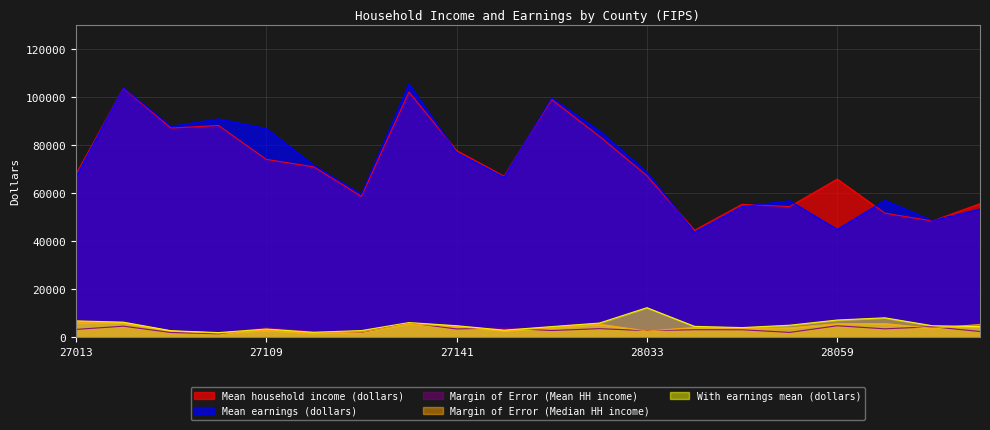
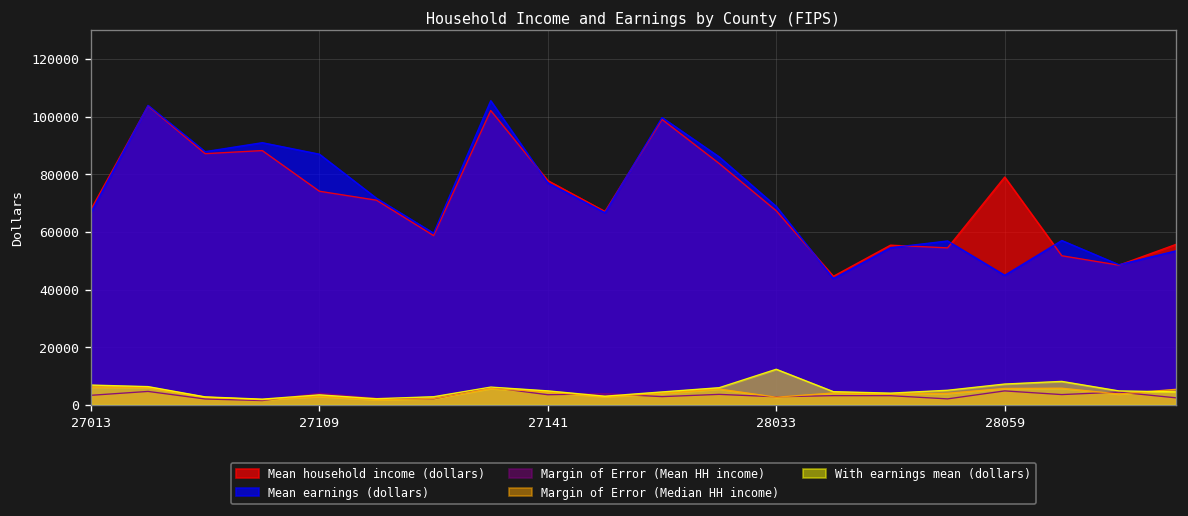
  {
    "Mean household income (dollars)": {
      "27109": 74000,
      "28033": 67000,
-     "28059": 66000
+     "28059": 79000
    },
    "Mean earnings (dollars)": {
      "27109": 87000,
      "28033": 69000,
      "28059": 45000
    },
    "Margin of Error (Mean HH income)": {
      "27013": 3000
    },
    "With earnings mean (dollars)": {
      "28033": 12000,
      "28059": 7000
    }
  }
